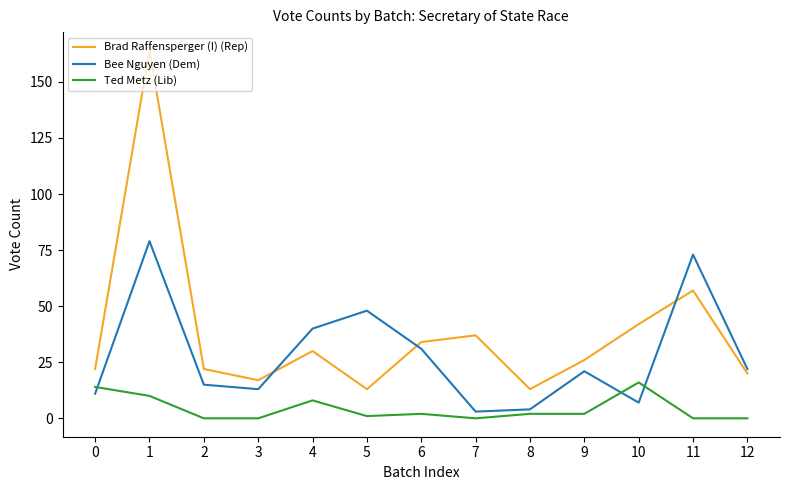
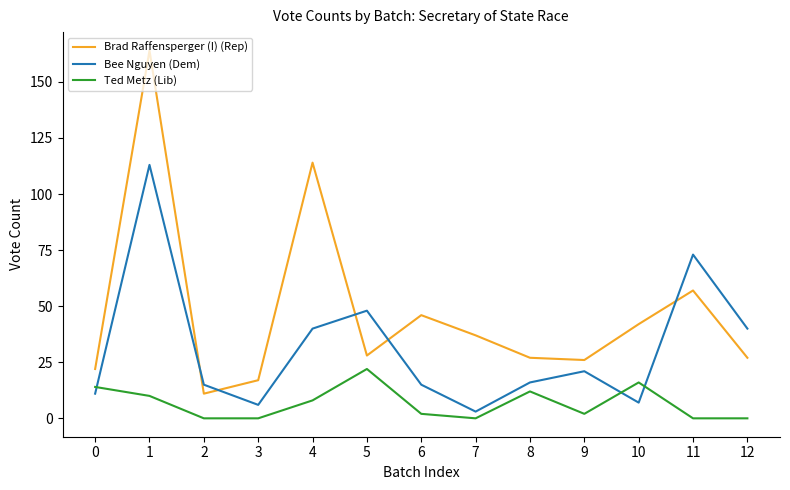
  {
    "Brad Raffensperger (I) (Rep)": {
      "0": 22,
-     "2": 22,
+     "2": 11,
      "3": 17,
-     "4": 30,
-     "5": 13,
-     "6": 34,
+     "4": 114,
+     "5": 28,
+     "6": 46,
      "7": 37,
-     "8": 13,
+     "8": 27,
      "9": 26,
      "10": 42,
      "11": 57,
-     "12": 20
+     "12": 27
    },
    "Bee Nguyen (Dem)": {
      "0": 11,
-     "1": 79,
+     "1": 113,
      "2": 15,
-     "3": 13,
+     "3": 6,
      "4": 40,
      "5": 48,
-     "6": 31,
+     "6": 15,
      "7": 3,
-     "8": 4,
+     "8": 16,
      "9": 21,
      "10": 7,
      "11": 73,
-     "12": 22
+     "12": 40
    },
    "Ted Metz (Lib)": {
      "0": 14,
      "1": 10,
      "2": 0,
      "3": 0,
      "4": 8,
-     "5": 1,
+     "5": 22,
      "6": 2,
      "7": 0,
-     "8": 2,
+     "8": 12,
      "9": 2,
      "10": 16,
      "11": 0,
      "12": 0
    }
  }
